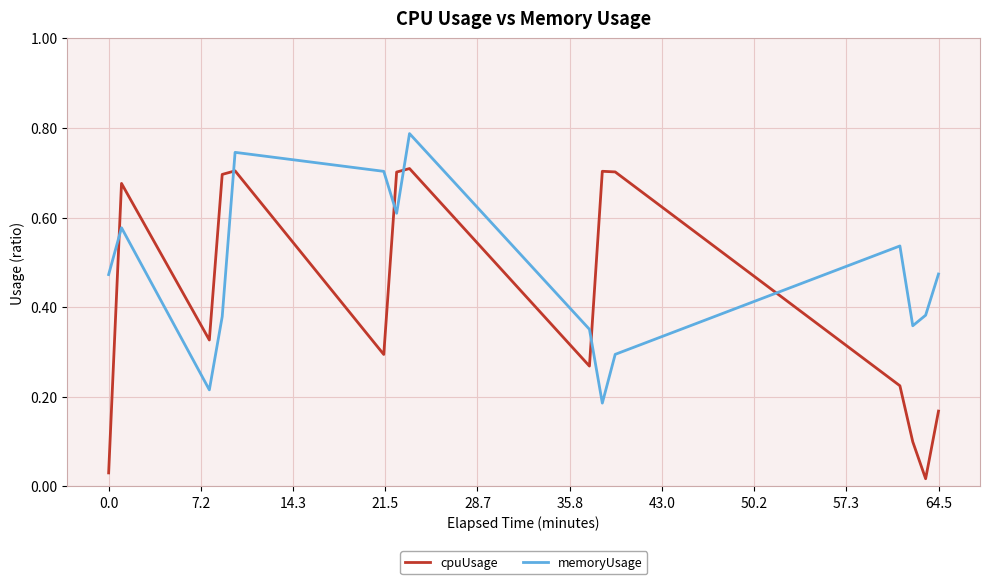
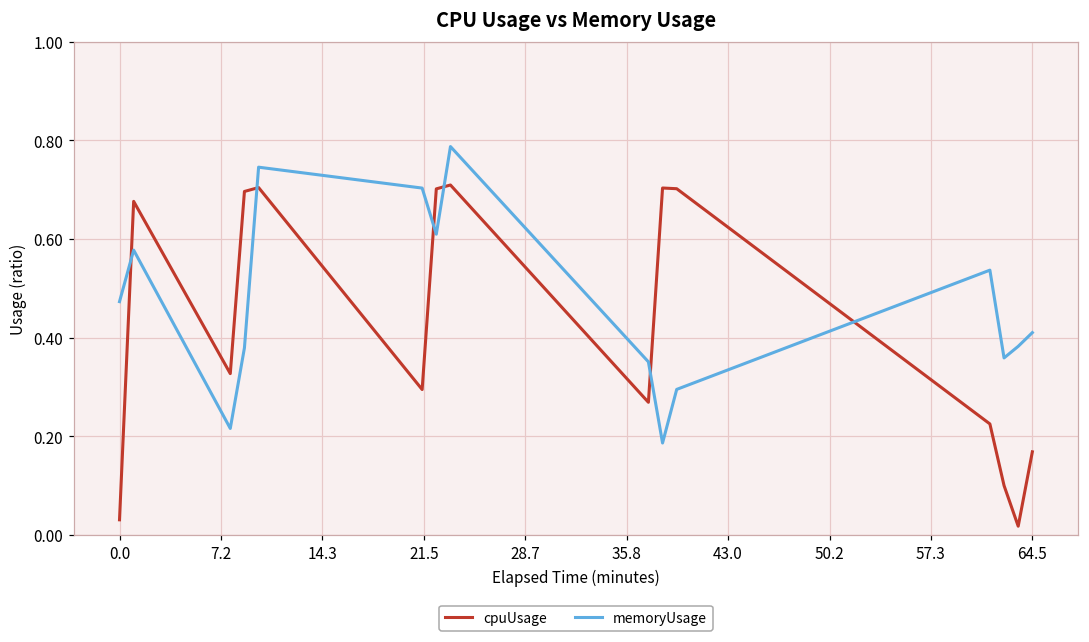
  {
    "cpuUsage": {
      "0.0": 0.03,
      "64.5": 0.17
    },
    "memoryUsage": {
      "0.0": 0.47,
-     "64.5": 0.47
+     "64.5": 0.41
    }
  }
